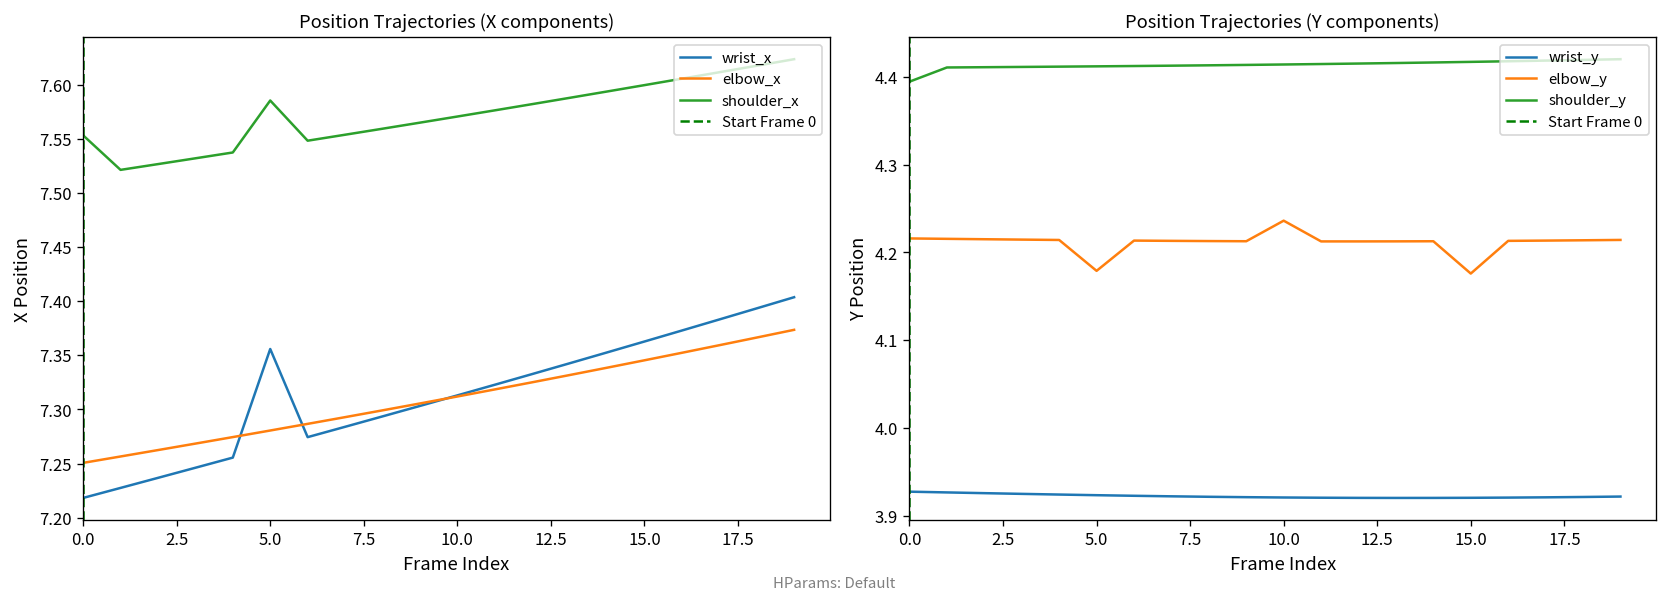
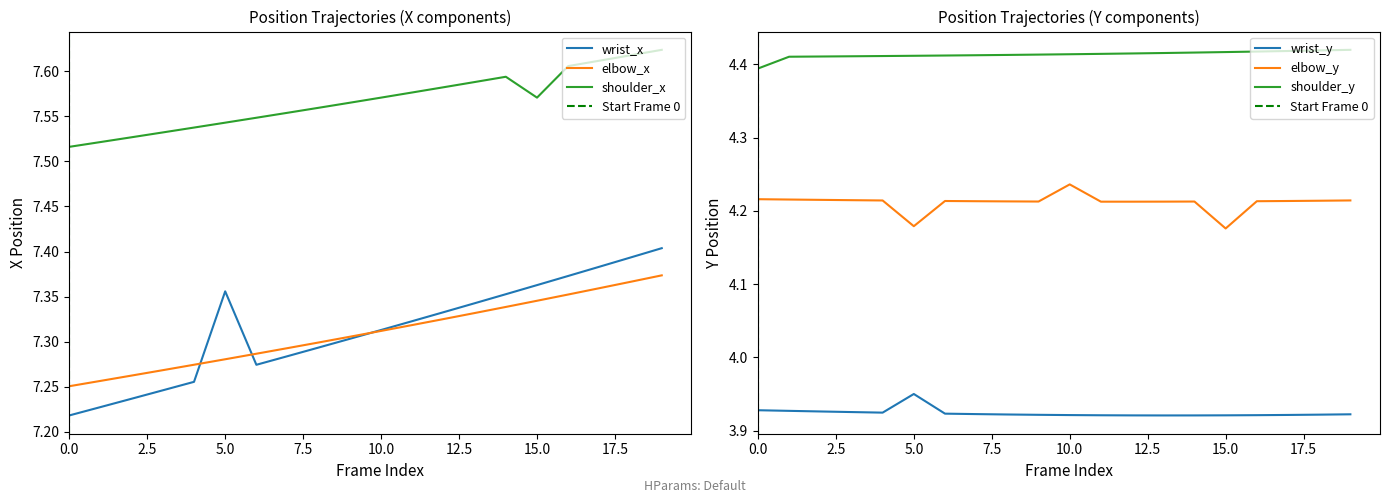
  {
    "Position Trajectories (X components)": {
      "wrist_x": {
        "0.0": 7.22,
        "5.0": 7.36,
        "15.0": 7.36
      },
      "elbow_x": {
        "0.0": 7.25,
        "5.0": 7.28,
        "15.0": 7.35
      },
      "shoulder_x": {
-       "0.0": 7.55,
-       "5.0": 7.59,
+       "0.0": 7.52,
+       "5.0": 7.54,
        "10.0": 7.57,
-       "15.0": 7.60
+       "15.0": 7.57
      }
    },
    "Position Trajectories (Y components)": {
      "wrist_y": {
        "0.0": 3.93,
-       "5.0": 3.92,
+       "5.0": 3.95,
        "10.0": 3.92,
        "15.0": 3.92
      },
      "elbow_y": {
        "0.0": 4.22,
        "5.0": 4.18,
        "10.0": 4.24,
        "15.0": 4.18
      },
      "shoulder_y": {
        "0.0": 4.39,
        "5.0": 4.41,
        "10.0": 4.41,
        "15.0": 4.42
      }
    }
  }
